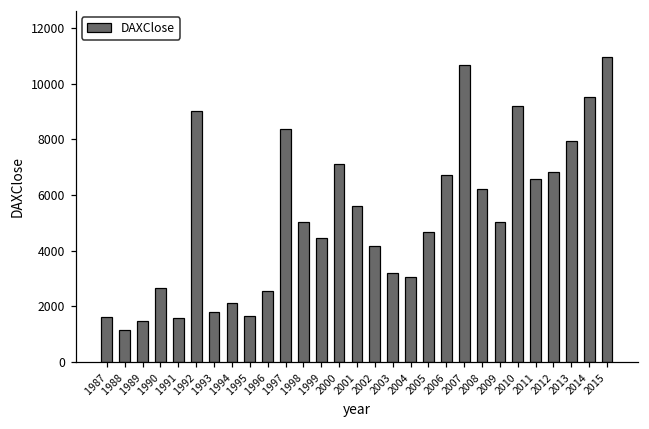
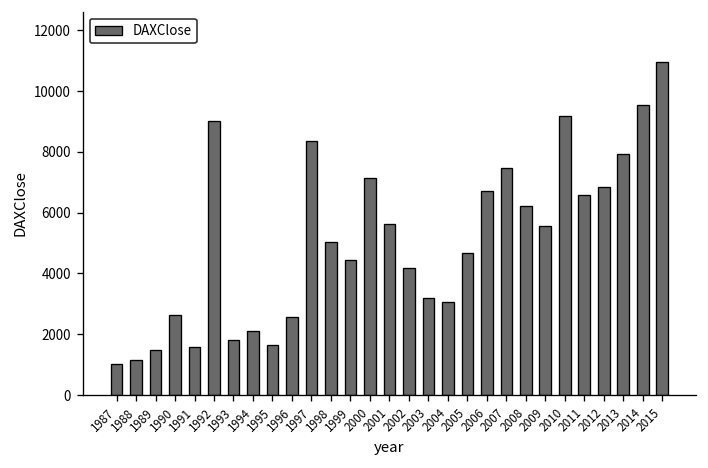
  {
-   "1987": 1600,
+   "1987": 1000,
    "1988": 1100,
    "1989": 1500,
    "1990": 2600,
    "1991": 1600,
    "1992": 9000,
    "1993": 1800,
    "1994": 2100,
    "1995": 1600,
    "1996": 2600,
    "1997": 8400,
    "1998": 5000,
    "1999": 4500,
    "2000": 7100,
    "2001": 5600,
    "2002": 4200,
    "2003": 3200,
    "2004": 3100,
    "2005": 4700,
    "2006": 6700,
-   "2007": 10700,
+   "2007": 7500,
    "2008": 6200,
-   "2009": 5000,
+   "2009": 5500,
    "2010": 9200,
    "2011": 6600,
    "2012": 6800,
    "2013": 7900,
    "2014": 9500,
    "2015": 11000
  }
